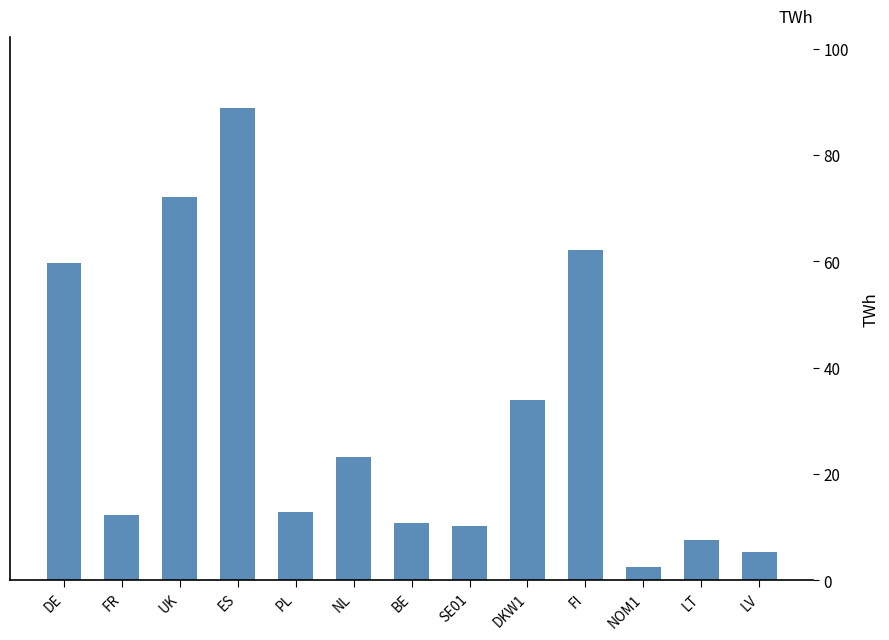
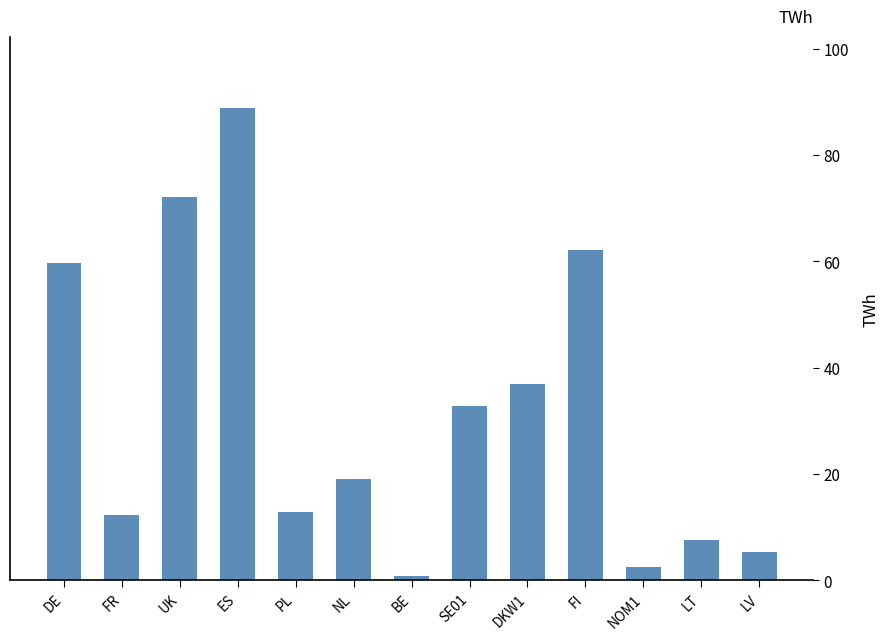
  {
    "DE": 60,
    "FR": 12,
    "UK": 72,
    "ES": 89,
    "PL": 13,
-   "NL": 23,
-   "BE": 11,
-   "SE01": 10,
-   "DKW1": 34,
+   "NL": 19,
+   "BE": 1,
+   "SE01": 33,
+   "DKW1": 37,
    "FI": 62,
    "NOM1": 3,
    "LT": 8,
    "LV": 5
  }
